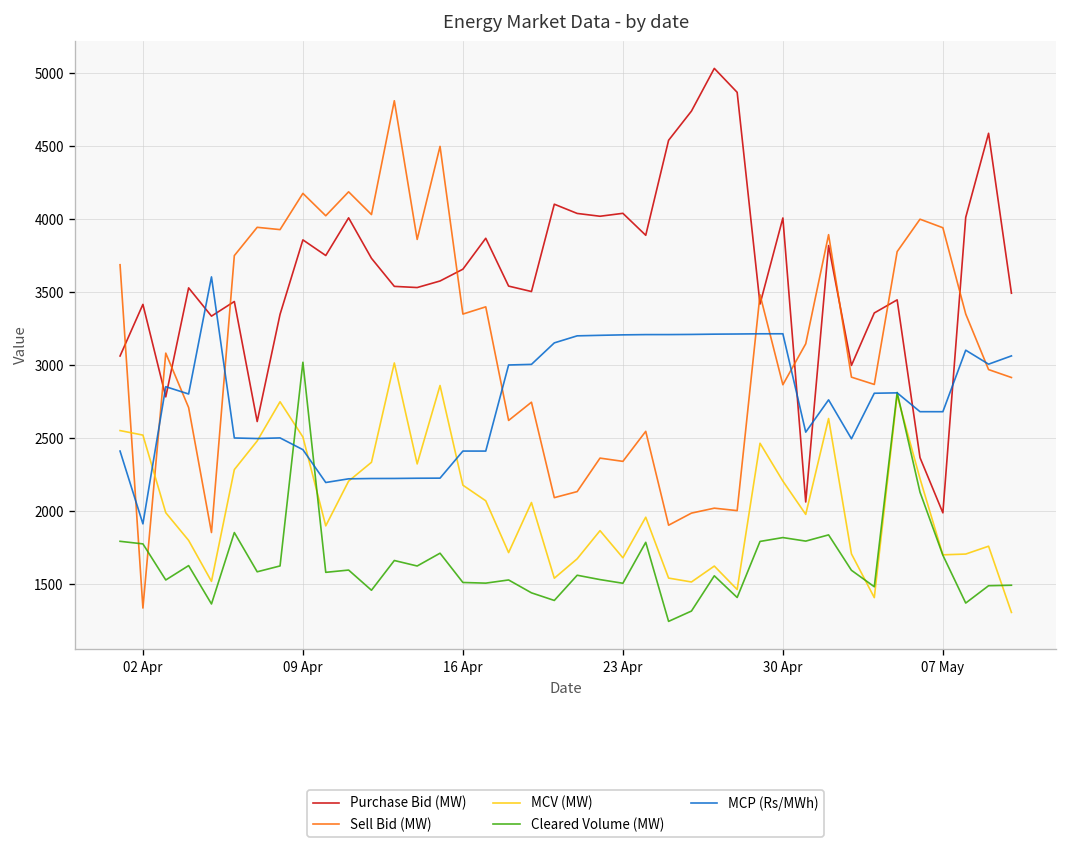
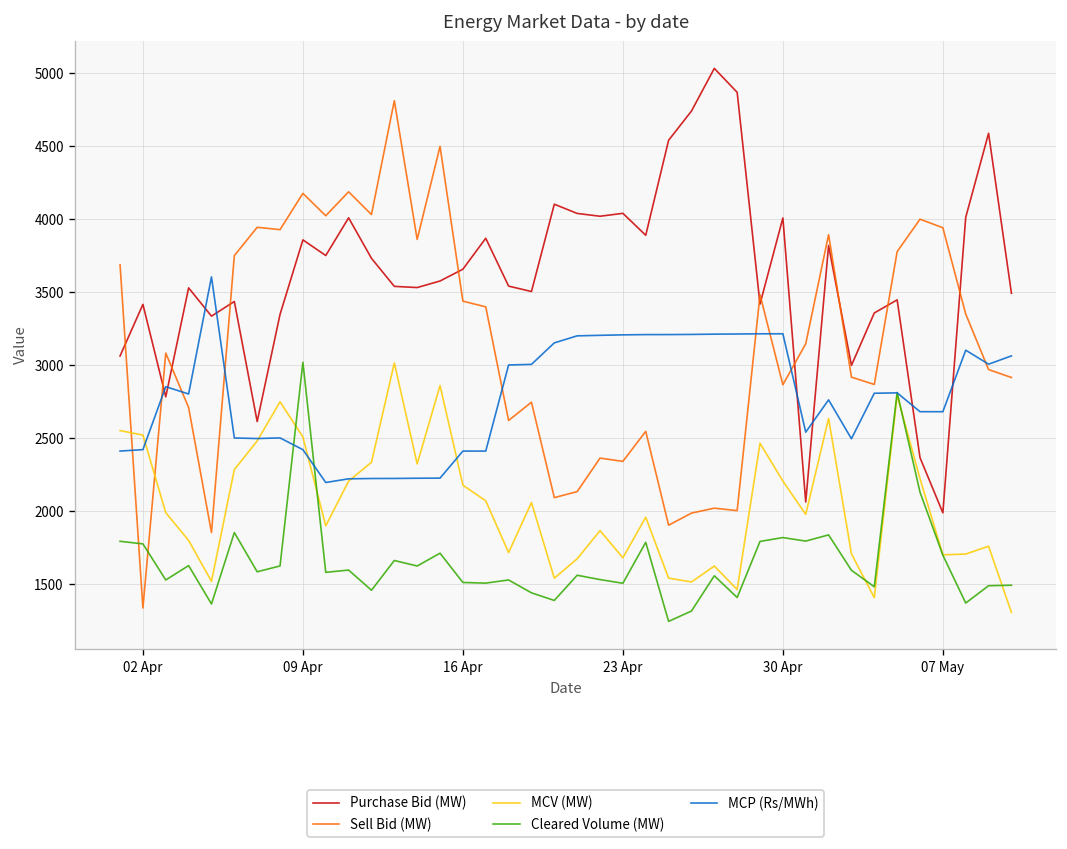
  {
    "Purchase Bid (MW)": {
      "02 Apr": 3410,
      "09 Apr": 3860,
      "16 Apr": 3660,
      "23 Apr": 4040,
      "30 Apr": 4010,
      "07 May": 1990
    },
    "Sell Bid (MW)": {
      "02 Apr": 1330,
      "09 Apr": 4180,
-     "16 Apr": 3350,
+     "16 Apr": 3440,
      "23 Apr": 2340,
      "30 Apr": 2860,
      "07 May": 3940
    },
    "MCV (MW)": {
      "02 Apr": 2520,
      "09 Apr": 2510,
      "16 Apr": 2180,
      "23 Apr": 1680,
      "30 Apr": 2200
    },
    "Cleared Volume (MW)": {
      "02 Apr": 1770,
      "09 Apr": 3020,
      "16 Apr": 1510,
      "23 Apr": 1500,
      "30 Apr": 1820
    },
    "MCP (Rs/MWh)": {
-     "02 Apr": 1910,
+     "02 Apr": 2420,
      "09 Apr": 2420,
      "16 Apr": 2410,
      "23 Apr": 3210,
      "30 Apr": 3210,
      "07 May": 2680
    }
  }
